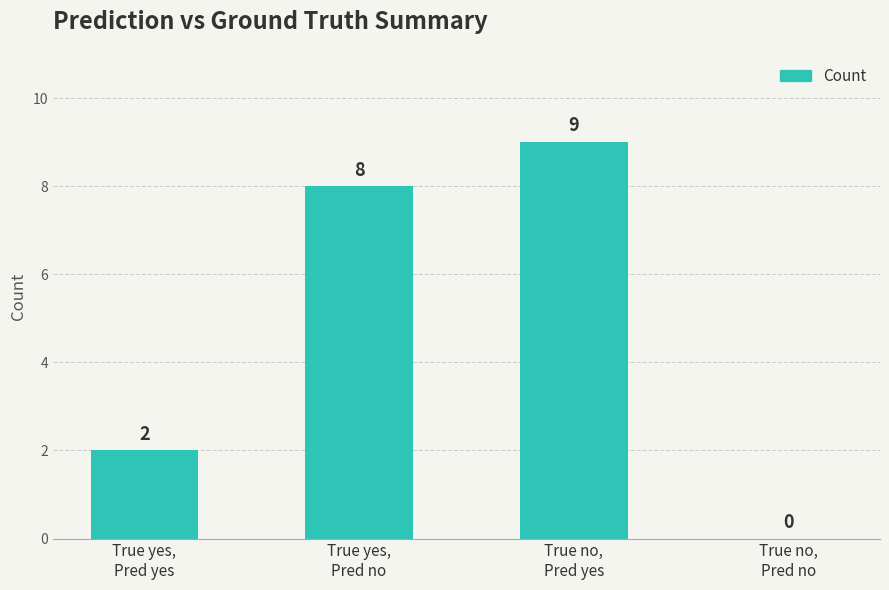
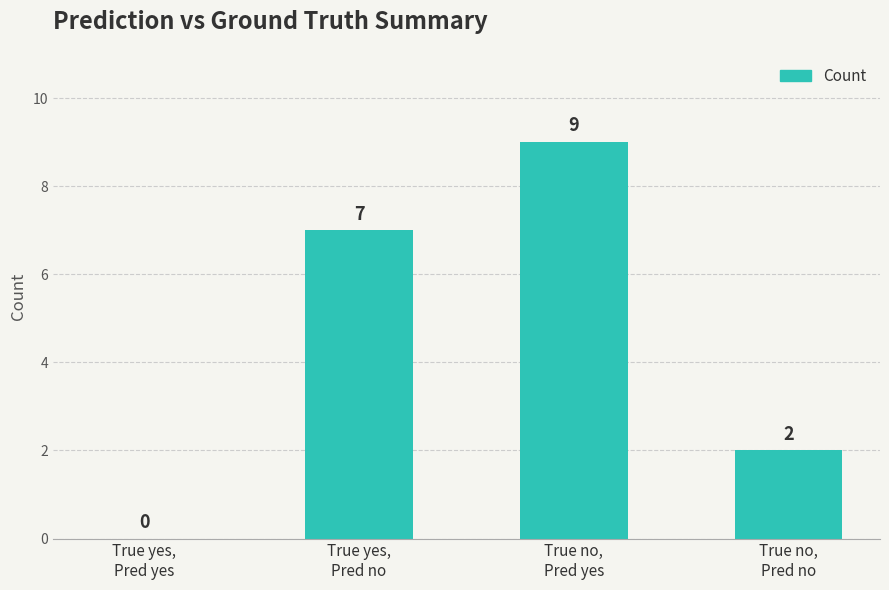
  {
-   "True yes, Pred yes": 2,
-   "True yes, Pred no": 8,
+   "True yes, Pred yes": 0,
+   "True yes, Pred no": 7,
    "True no, Pred yes": 9,
-   "True no, Pred no": 0
+   "True no, Pred no": 2
  }
